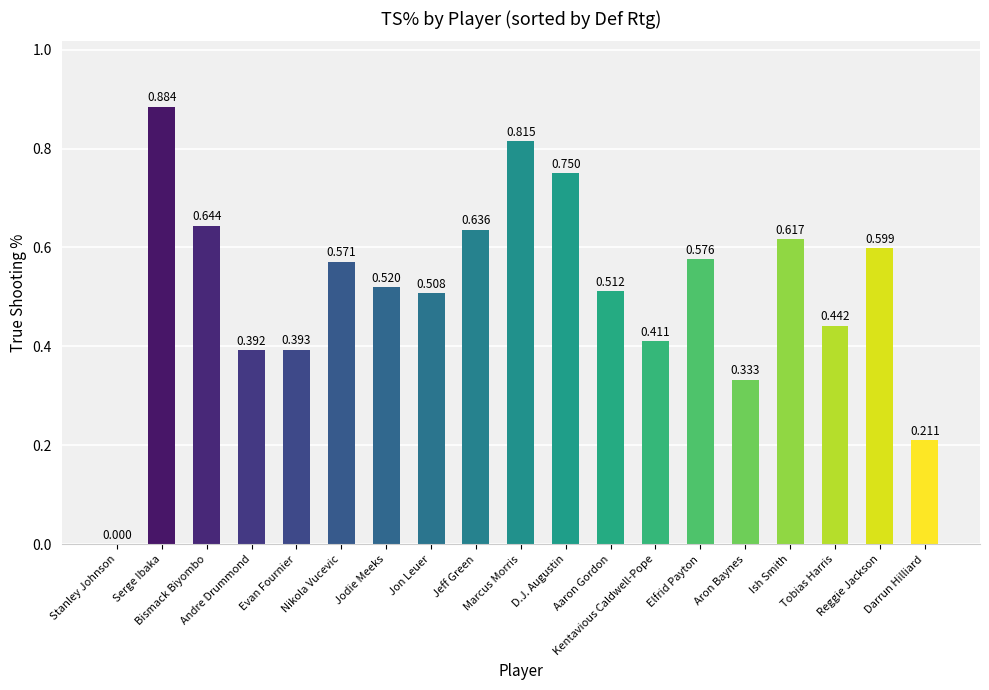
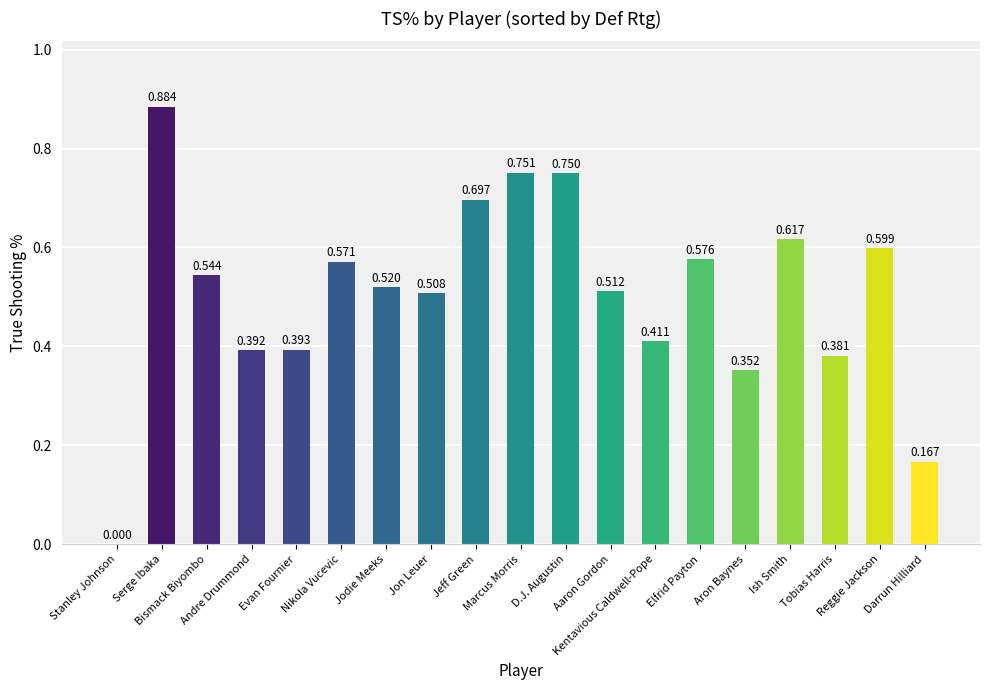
  {
    "Stanley Johnson": 0.000,
    "Serge Ibaka": 0.884,
-   "Bismack Biyombo": 0.644,
+   "Bismack Biyombo": 0.544,
    "Andre Drummond": 0.392,
    "Evan Fournier": 0.393,
    "Nikola Vucevic": 0.571,
    "Jodie Meeks": 0.520,
    "Jon Leuer": 0.508,
-   "Jeff Green": 0.636,
-   "Marcus Morris": 0.815,
+   "Jeff Green": 0.697,
+   "Marcus Morris": 0.751,
    "D.J. Augustin": 0.750,
    "Aaron Gordon": 0.512,
    "Kentavious Caldwell-Pope": 0.411,
    "Elfrid Payton": 0.576,
-   "Aron Baynes": 0.333,
+   "Aron Baynes": 0.352,
    "Ish Smith": 0.617,
-   "Tobias Harris": 0.442,
+   "Tobias Harris": 0.381,
    "Reggie Jackson": 0.599,
-   "Darrun Hilliard": 0.211
+   "Darrun Hilliard": 0.167
  }
